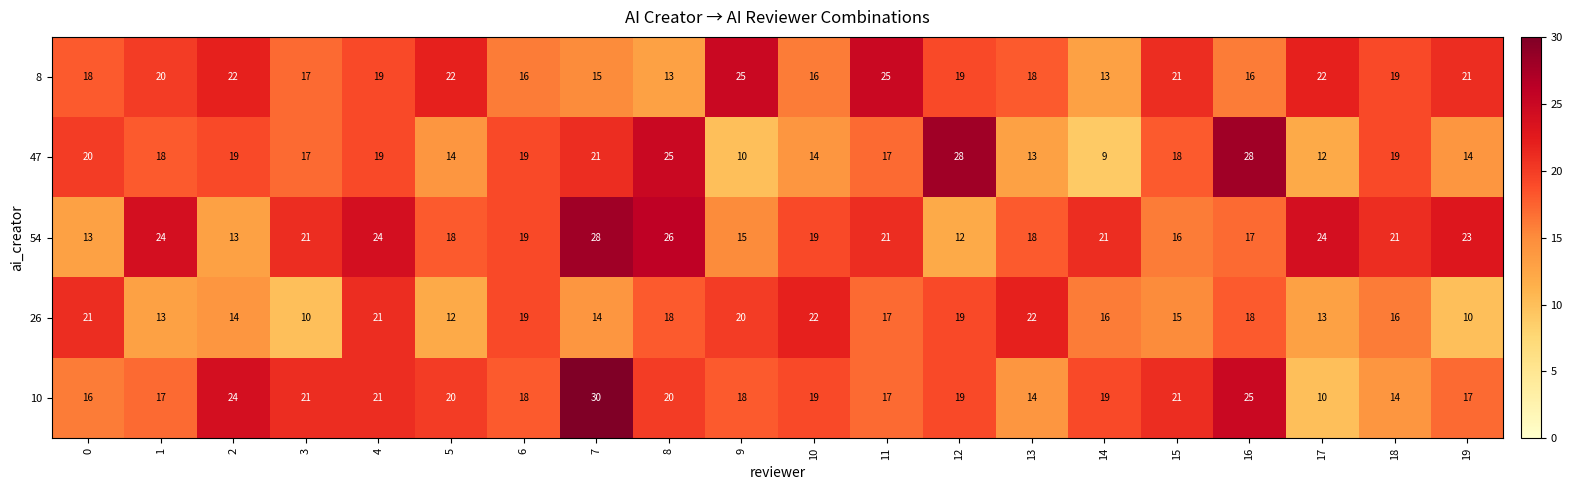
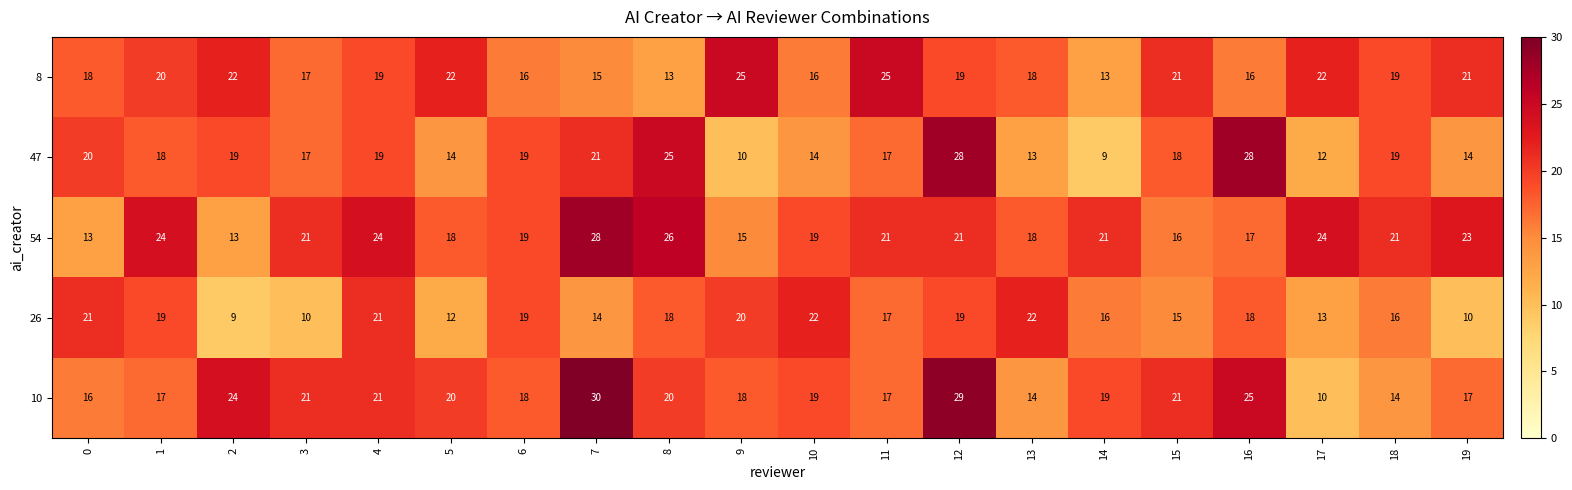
  {
    "8": {
      "0": 18,
      "1": 20,
      "2": 22,
      "3": 17,
      "4": 19,
      "5": 22,
      "6": 16,
      "7": 15,
      "8": 13,
      "9": 25,
      "10": 16,
      "11": 25,
      "12": 19,
      "13": 18,
      "14": 13,
      "15": 21,
      "16": 16,
      "17": 22,
      "18": 19,
      "19": 21
    },
    "47": {
      "0": 20,
      "1": 18,
      "2": 19,
      "3": 17,
      "4": 19,
      "5": 14,
      "6": 19,
      "7": 21,
      "8": 25,
      "9": 10,
      "10": 14,
      "11": 17,
      "12": 28,
      "13": 13,
      "14": 9,
      "15": 18,
      "16": 28,
      "17": 12,
      "18": 19,
      "19": 14
    },
    "54": {
      "0": 13,
      "1": 24,
      "2": 13,
      "3": 21,
      "4": 24,
      "5": 18,
      "6": 19,
      "7": 28,
      "8": 26,
      "9": 15,
      "10": 19,
      "11": 21,
-     "12": 12,
+     "12": 21,
      "13": 18,
      "14": 21,
      "15": 16,
      "16": 17,
      "17": 24,
      "18": 21,
      "19": 23
    },
    "26": {
      "0": 21,
-     "1": 13,
-     "2": 14,
+     "1": 19,
+     "2": 9,
      "3": 10,
      "4": 21,
      "5": 12,
      "6": 19,
      "7": 14,
      "8": 18,
      "9": 20,
      "10": 22,
      "11": 17,
      "12": 19,
      "13": 22,
      "14": 16,
      "15": 15,
      "16": 18,
      "17": 13,
      "18": 16,
      "19": 10
    },
    "10": {
      "0": 16,
      "1": 17,
      "2": 24,
      "3": 21,
      "4": 21,
      "5": 20,
      "6": 18,
      "7": 30,
      "8": 20,
      "9": 18,
      "10": 19,
      "11": 17,
-     "12": 19,
+     "12": 29,
      "13": 14,
      "14": 19,
      "15": 21,
      "16": 25,
      "17": 10,
      "18": 14,
      "19": 17
    }
  }
